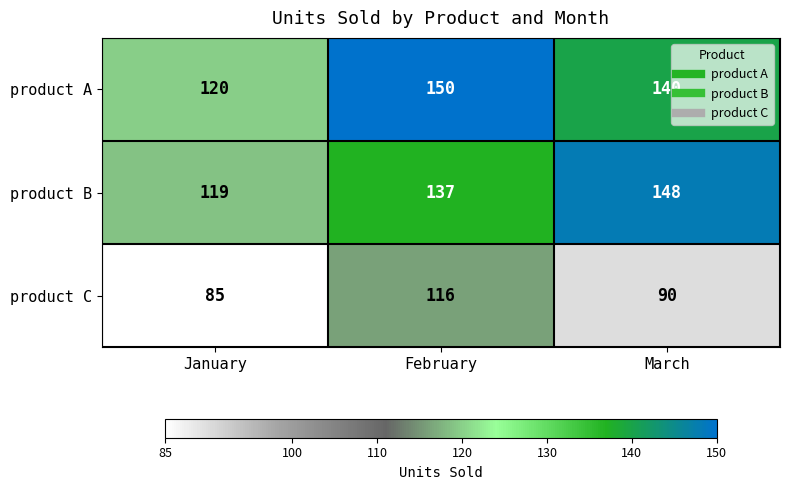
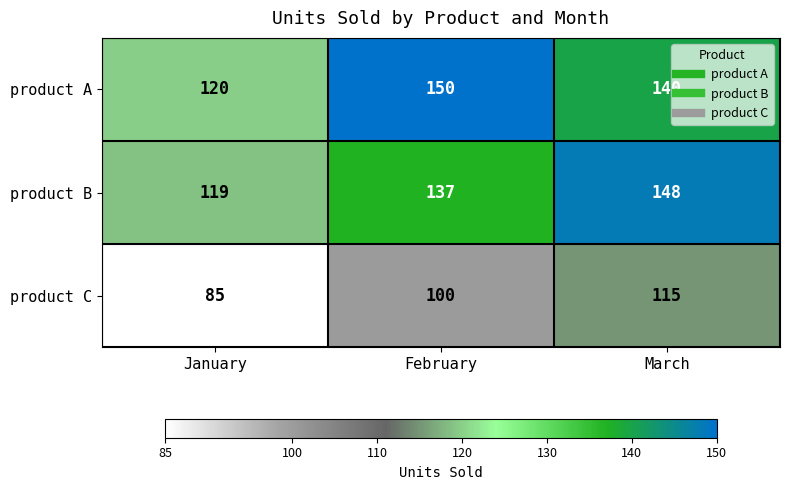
  {
    "product A": {
      "January": 120,
      "February": 150
    },
    "product B": {
      "January": 119,
      "February": 137,
      "March": 148
    },
    "product C": {
      "January": 85,
-     "February": 116,
-     "March": 90
+     "February": 100,
+     "March": 115
    }
  }
